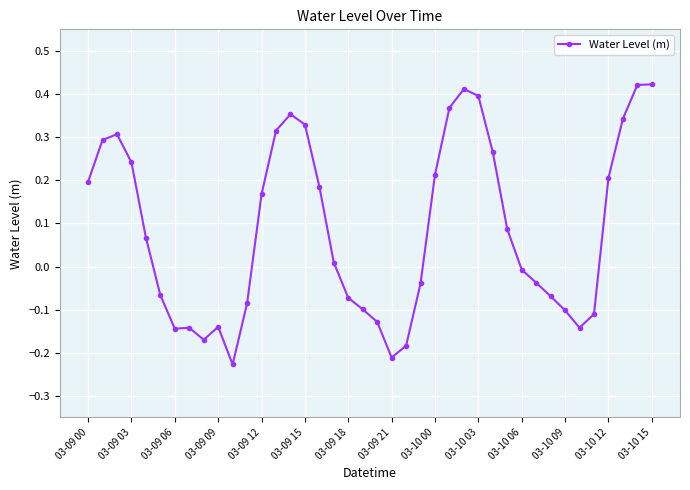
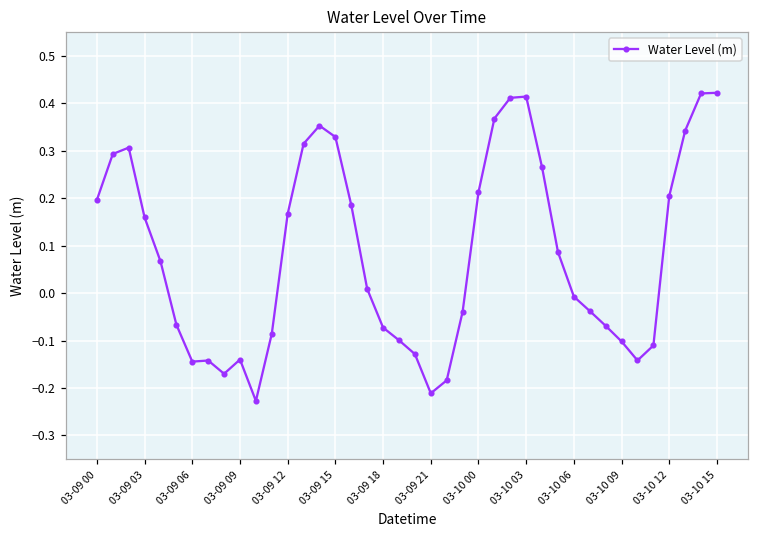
  {
    "03-09 00": 0.20,
-   "03-09 03": 0.24,
+   "03-09 03": 0.16,
    "03-09 06": -0.14,
    "03-09 09": -0.14,
    "03-09 12": 0.17,
    "03-09 15": 0.33,
    "03-09 18": -0.07,
    "03-09 21": -0.21,
    "03-10 00": 0.21,
-   "03-10 03": 0.40,
+   "03-10 03": 0.41,
    "03-10 06": -0.01,
    "03-10 09": -0.10,
    "03-10 12": 0.21,
    "03-10 15": 0.42
  }
